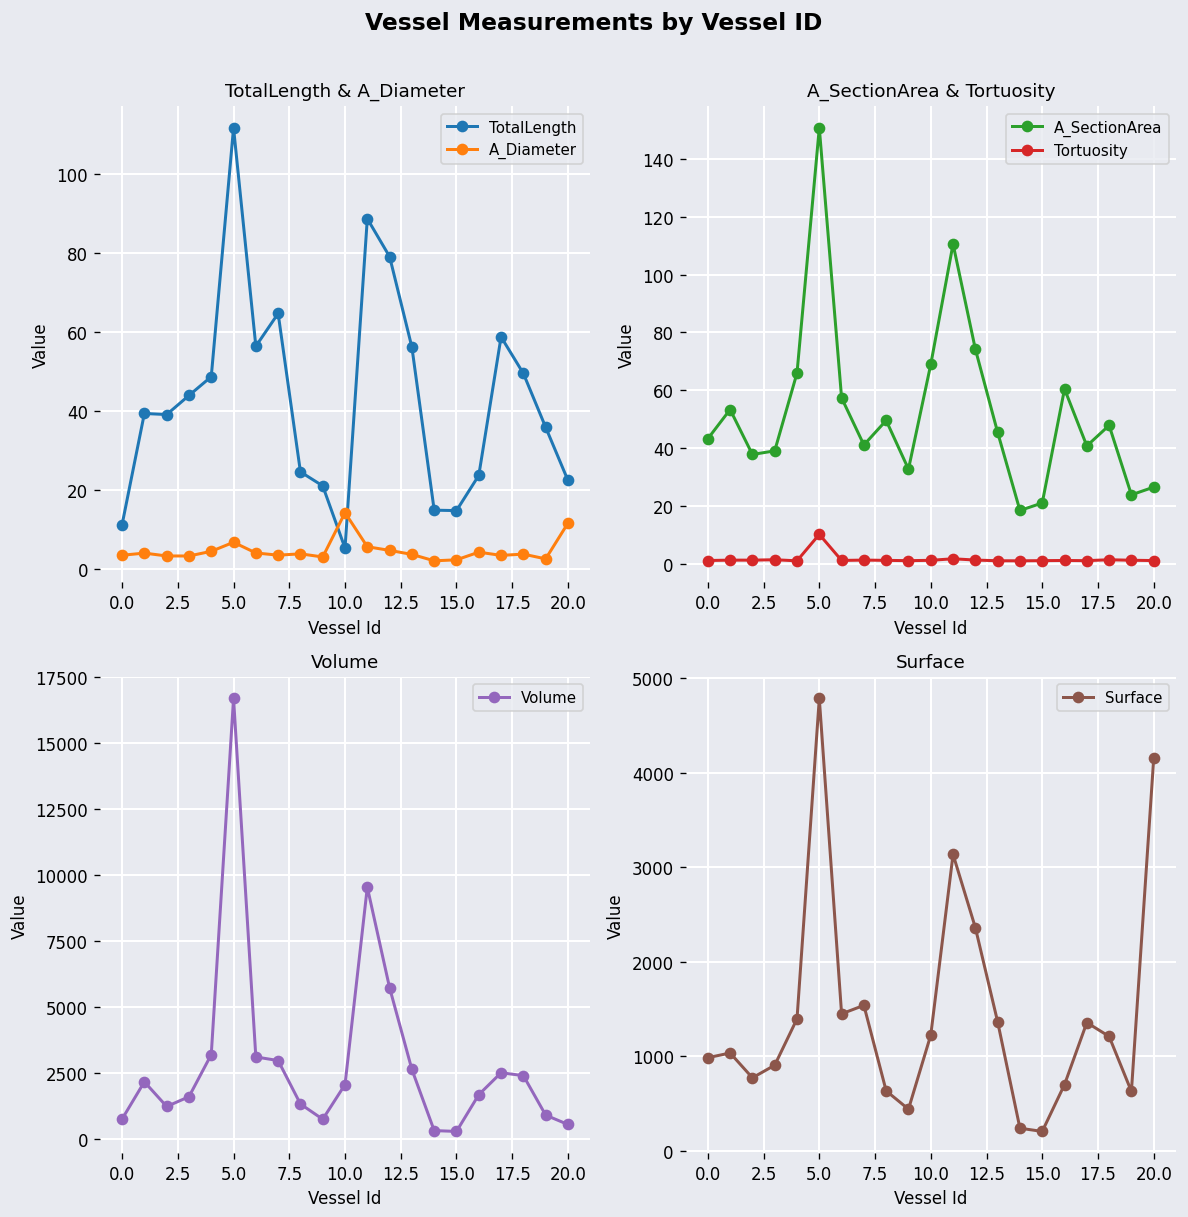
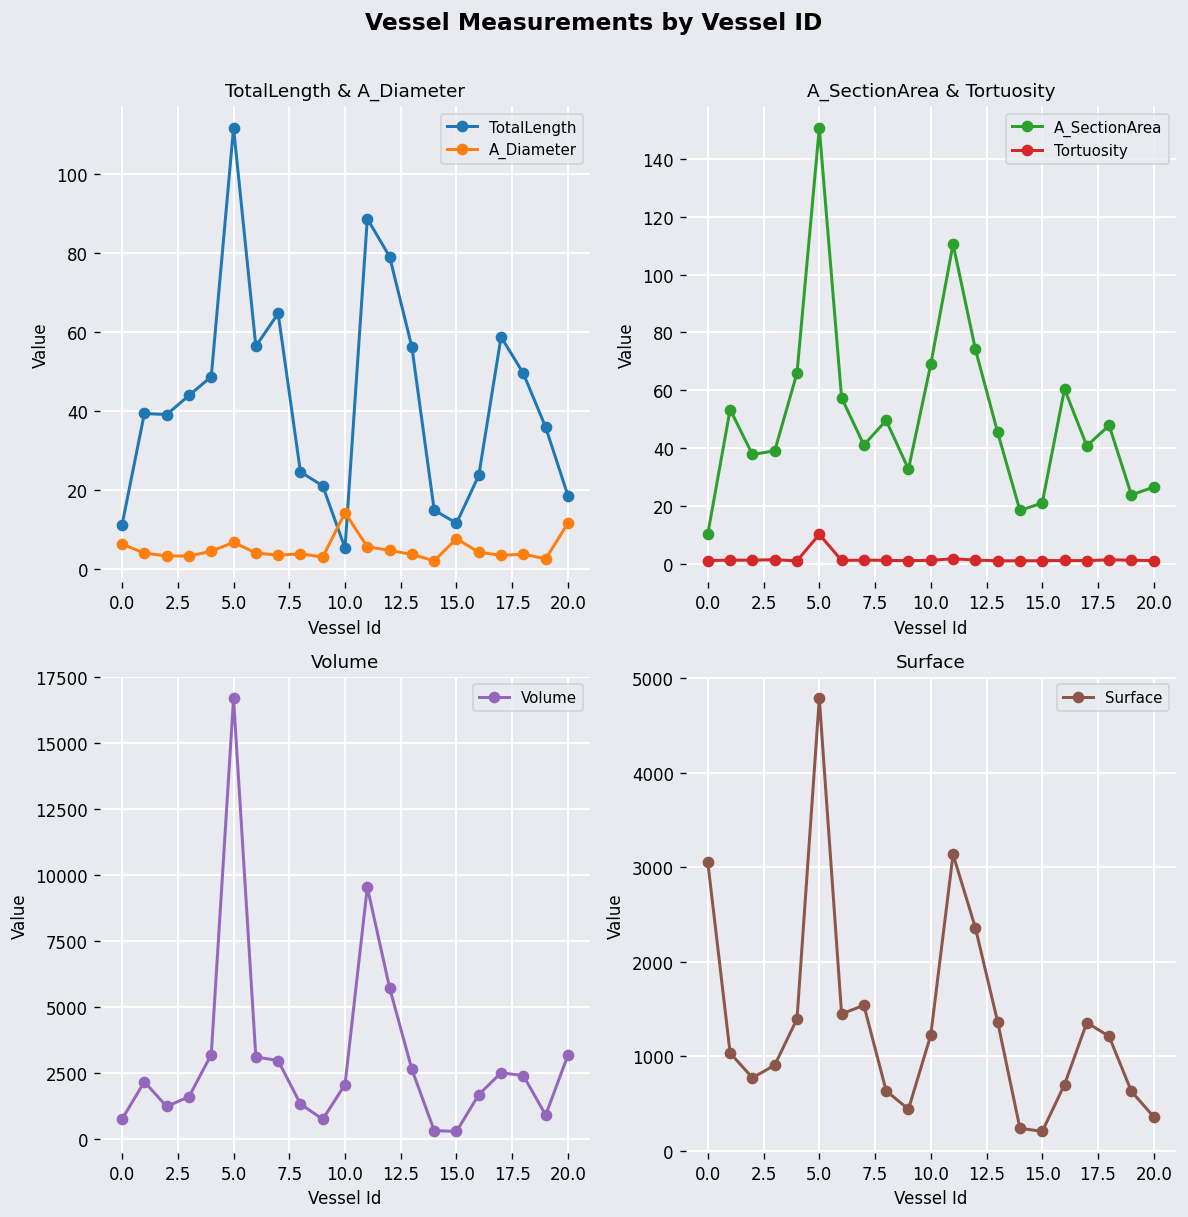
  {
    "TotalLength & A_Diameter": {
      "TotalLength": {
        "0.0": 11,
        "5.0": 112,
        "10.0": 5,
-       "15.0": 15,
-       "20.0": 23
+       "15.0": 12,
+       "20.0": 19
      },
      "A_Diameter": {
-       "0.0": 4,
+       "0.0": 6,
        "5.0": 7,
        "10.0": 14,
-       "15.0": 2,
+       "15.0": 8,
        "20.0": 12
      }
    },
    "A_SectionArea & Tortuosity": {
      "A_SectionArea": {
-       "0.0": 43,
+       "0.0": 10,
        "5.0": 151,
        "10.0": 69,
        "15.0": 21,
        "20.0": 27
      },
      "Tortuosity": {
        "0.0": 1,
        "5.0": 10,
        "10.0": 1,
        "15.0": 1,
        "20.0": 1
      }
    },
    "Volume": {
      "0.0": 800,
      "5.0": 16700,
      "10.0": 2100,
      "15.0": 300,
-     "20.0": 600
+     "20.0": 3200
    },
    "Surface": {
-     "0.0": 1000,
+     "0.0": 3100,
      "5.0": 4800,
      "10.0": 1200,
      "15.0": 200,
-     "20.0": 4200
+     "20.0": 400
    }
  }
